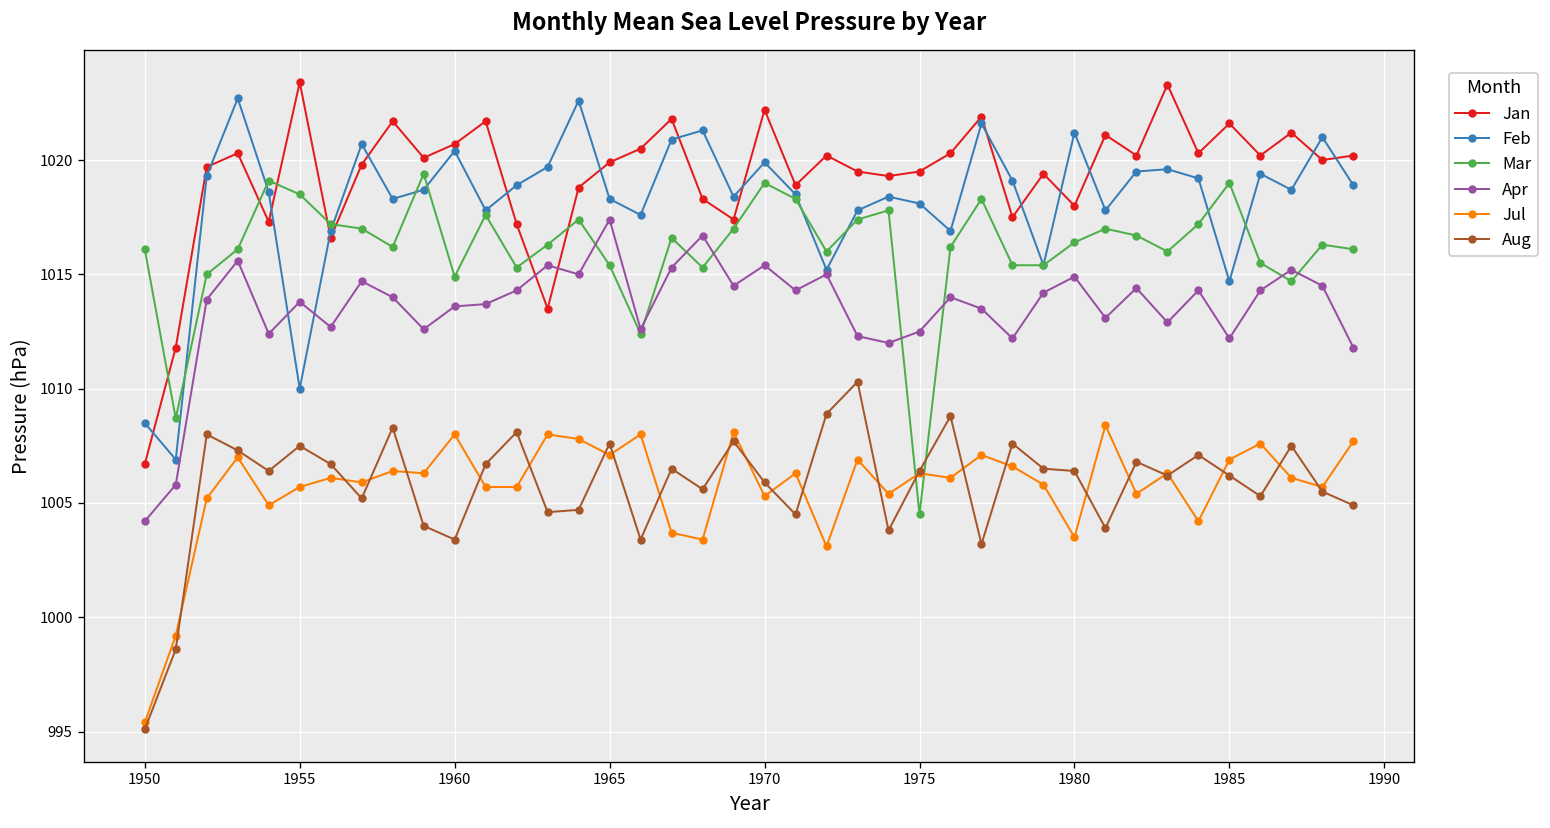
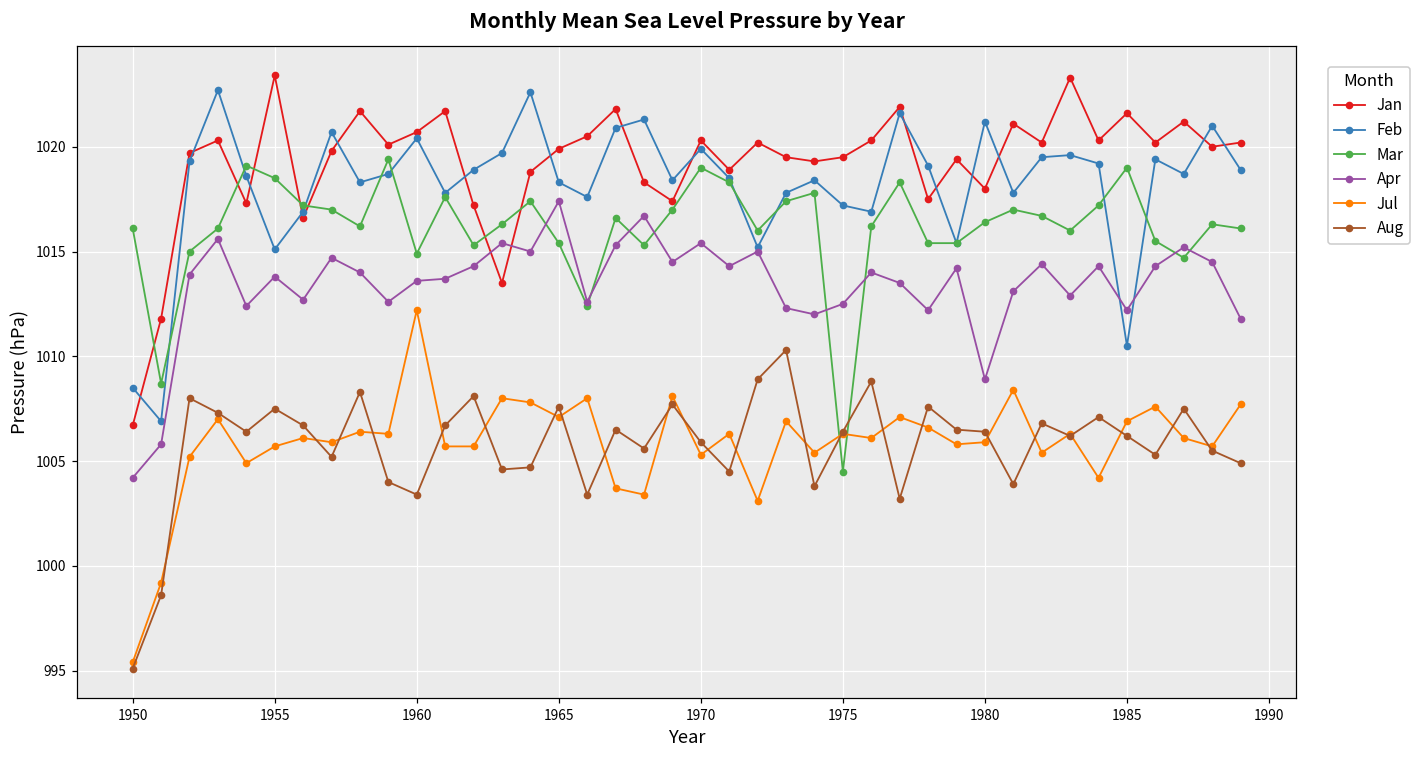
  {
    "Jan": {
      "1950": 1006.7,
      "1955": 1023.4,
      "1960": 1020.7,
      "1965": 1019.9,
-     "1970": 1022.2,
+     "1970": 1020.3,
      "1975": 1019.5,
      "1980": 1018.0,
      "1985": 1021.6
    },
    "Feb": {
      "1950": 1008.5,
-     "1955": 1010.0,
+     "1955": 1015.1,
      "1960": 1020.4,
      "1965": 1018.3,
      "1970": 1019.9,
-     "1975": 1018.1,
+     "1975": 1017.2,
      "1980": 1021.2,
-     "1985": 1014.7
+     "1985": 1010.5
    },
    "Mar": {
      "1950": 1016.1,
      "1955": 1018.5,
      "1960": 1014.9,
      "1965": 1015.4,
      "1970": 1019.0,
      "1975": 1004.5,
      "1980": 1016.4,
      "1985": 1019.0
    },
    "Apr": {
      "1950": 1004.2,
      "1955": 1013.8,
      "1960": 1013.6,
      "1965": 1017.4,
      "1970": 1015.4,
      "1975": 1012.5,
-     "1980": 1014.9,
+     "1980": 1008.9,
      "1985": 1012.2
    },
    "Jul": {
      "1950": 995.4,
      "1955": 1005.7,
-     "1960": 1008.0,
+     "1960": 1012.2,
      "1965": 1007.1,
      "1970": 1005.3,
-     "1980": 1003.5,
+     "1980": 1005.9,
      "1985": 1006.9
    },
    "Aug": {
      "1950": 995.1,
      "1955": 1007.5,
      "1960": 1003.4,
      "1965": 1007.6,
      "1970": 1005.9,
      "1980": 1006.4,
      "1985": 1006.2
    }
  }
